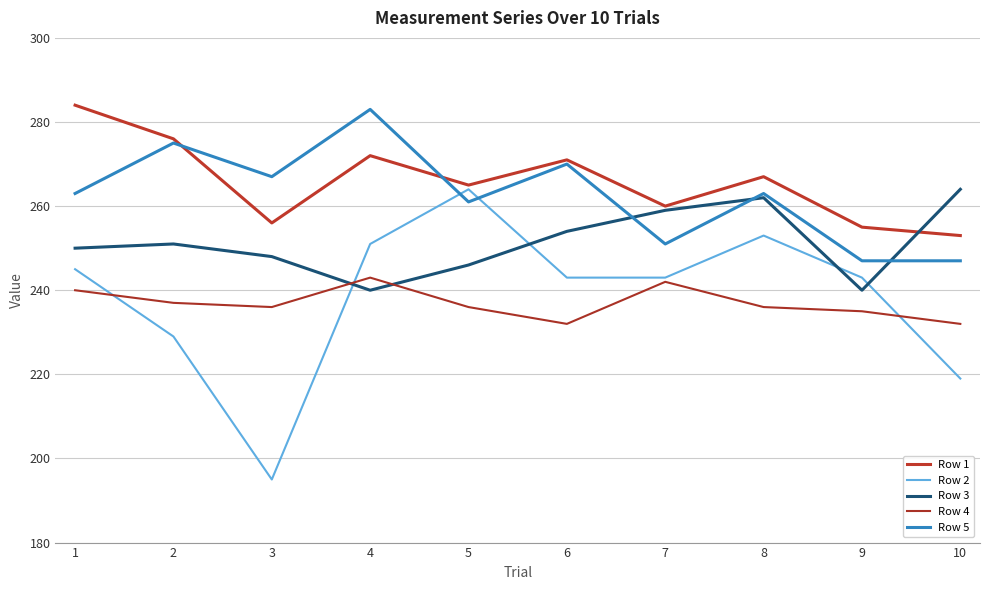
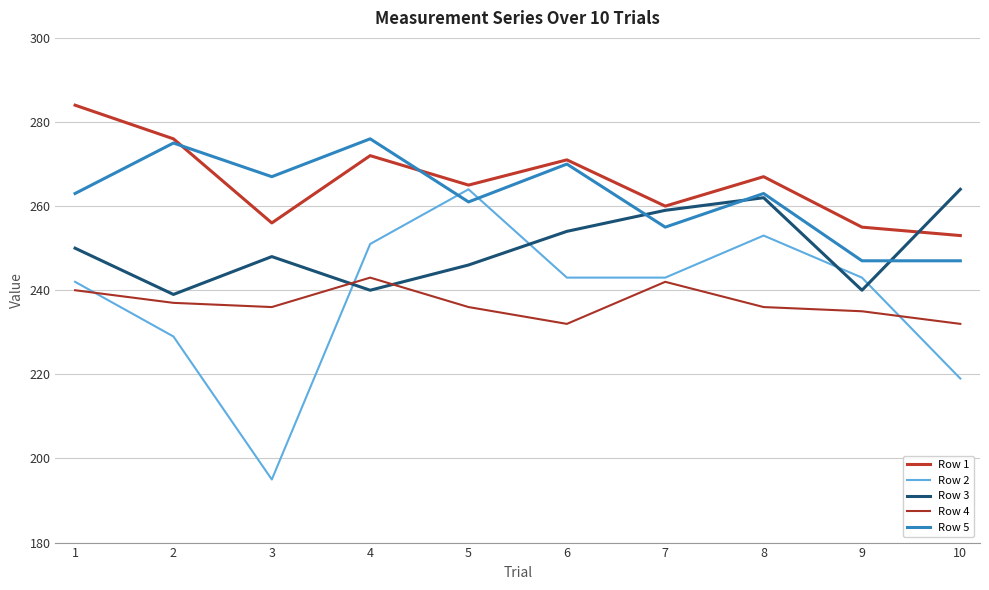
  {
    "Row 2": {
-     "1": 245,
+     "1": 242,
      "2": 229,
      "3": 195,
      "4": 251,
      "5": 264,
      "6": 243,
      "7": 243,
      "8": 253,
      "9": 243,
      "10": 219
    },
    "Row 3": {
      "1": 250,
-     "2": 251,
+     "2": 239,
      "3": 248,
      "4": 240,
      "5": 246,
      "6": 254,
      "7": 259,
      "8": 262,
      "9": 240,
      "10": 264
    },
    "Row 5": {
      "1": 263,
      "2": 275,
      "3": 267,
-     "4": 283,
+     "4": 276,
      "5": 261,
      "6": 270,
-     "7": 251,
+     "7": 255,
      "8": 263,
      "9": 247,
      "10": 247
    }
  }
